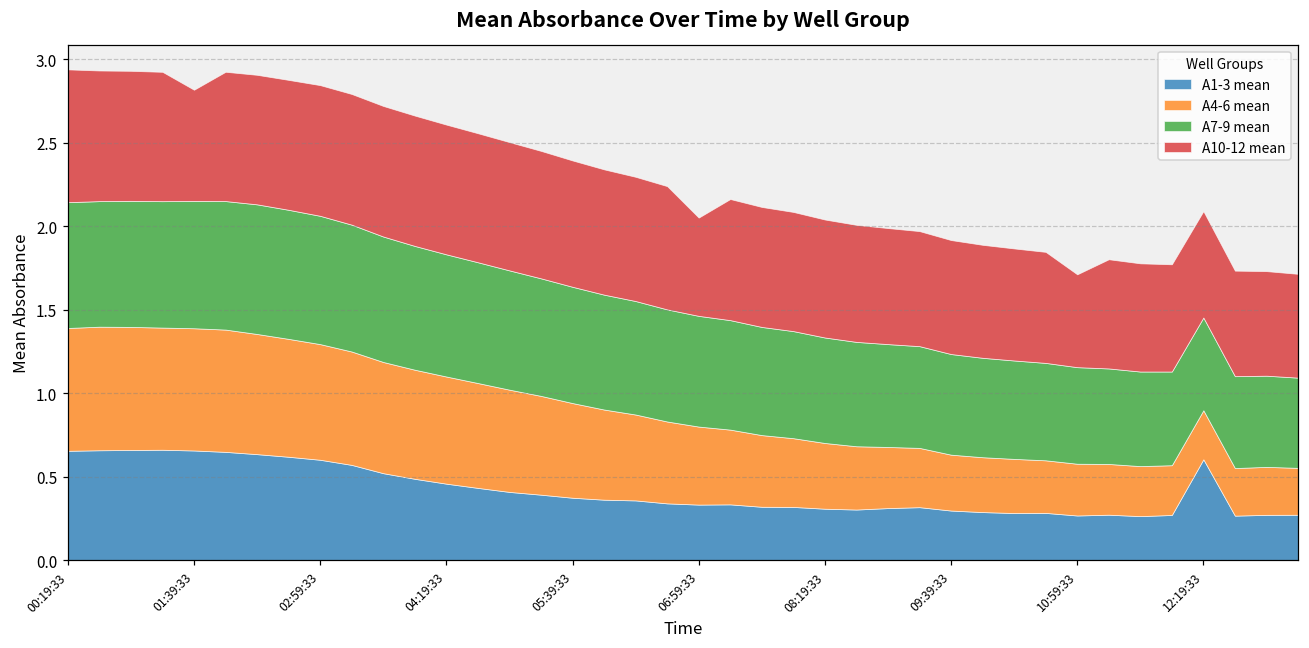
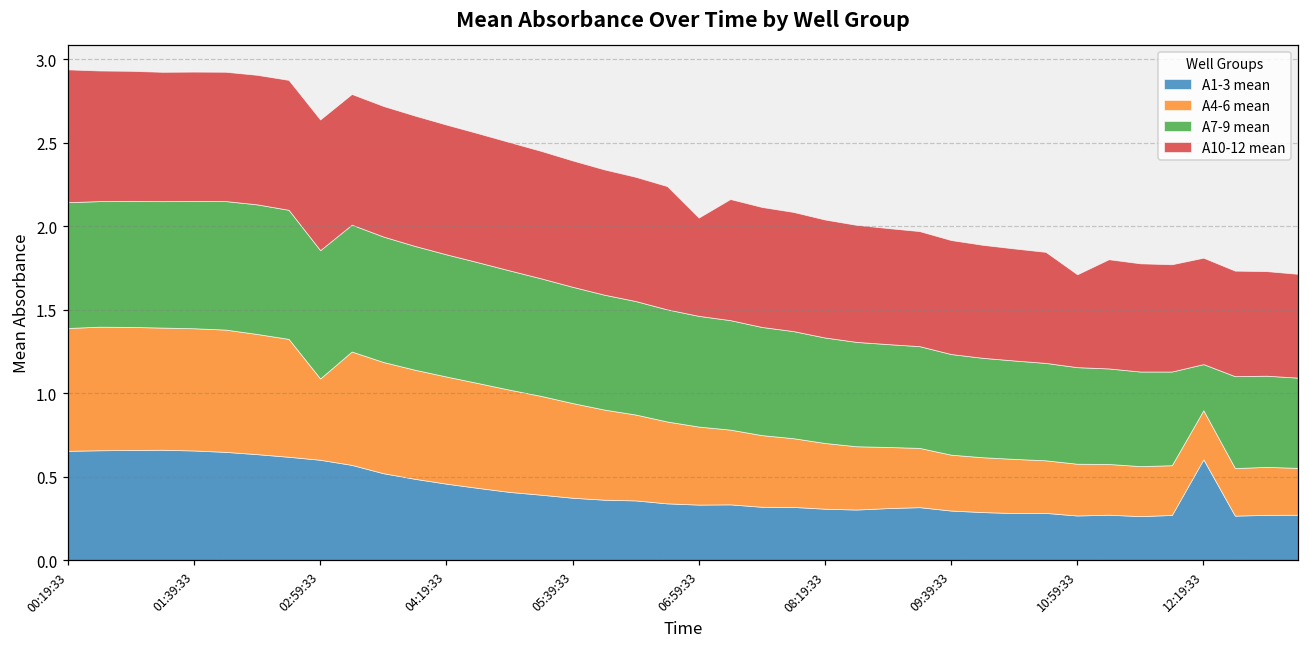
  {
    "A1-3 mean": {
      "00:19:33": 0.65,
      "01:39:33": 0.66,
      "02:59:33": 0.60,
      "04:19:33": 0.46,
      "05:39:33": 0.37,
      "06:59:33": 0.33,
      "08:19:33": 0.31,
      "09:39:33": 0.30,
      "10:59:33": 0.27,
      "12:19:33": 0.60
    },
    "A4-6 mean": {
      "00:19:33": 0.74,
      "01:39:33": 0.73,
-     "02:59:33": 0.69,
+     "02:59:33": 0.49,
      "04:19:33": 0.64,
      "05:39:33": 0.57,
      "06:59:33": 0.47,
      "08:19:33": 0.39,
      "09:39:33": 0.33,
      "10:59:33": 0.31,
      "12:19:33": 0.29
    },
    "A7-9 mean": {
      "00:19:33": 0.75,
      "01:39:33": 0.76,
      "02:59:33": 0.77,
      "04:19:33": 0.73,
      "05:39:33": 0.70,
      "06:59:33": 0.66,
      "08:19:33": 0.63,
      "09:39:33": 0.60,
      "10:59:33": 0.58,
-     "12:19:33": 0.56
+     "12:19:33": 0.28
    },
    "A10-12 mean": {
      "00:19:33": 0.80,
-     "01:39:33": 0.67,
+     "01:39:33": 0.77,
      "02:59:33": 0.78,
      "04:19:33": 0.78,
      "05:39:33": 0.76,
      "06:59:33": 0.59,
      "08:19:33": 0.71,
      "09:39:33": 0.68,
      "10:59:33": 0.56,
      "12:19:33": 0.64
    }
  }
